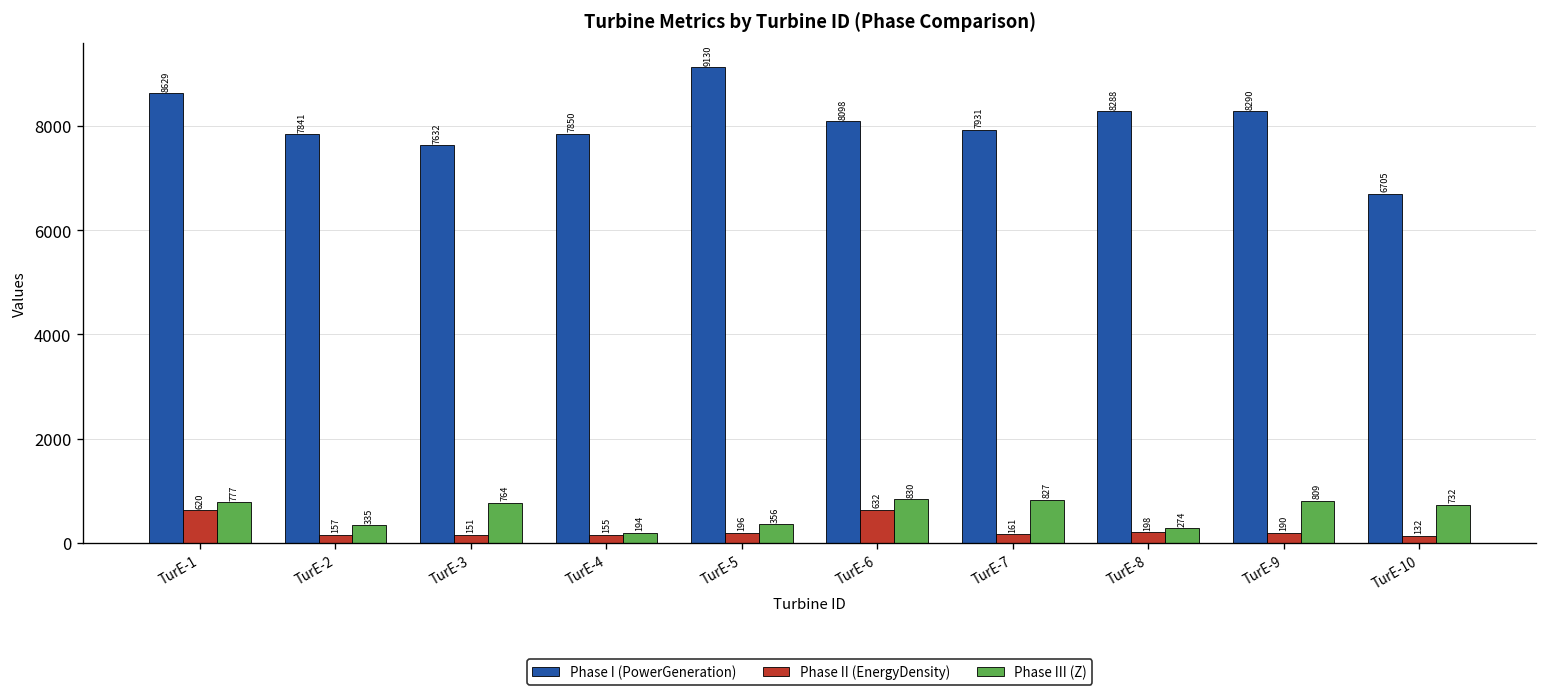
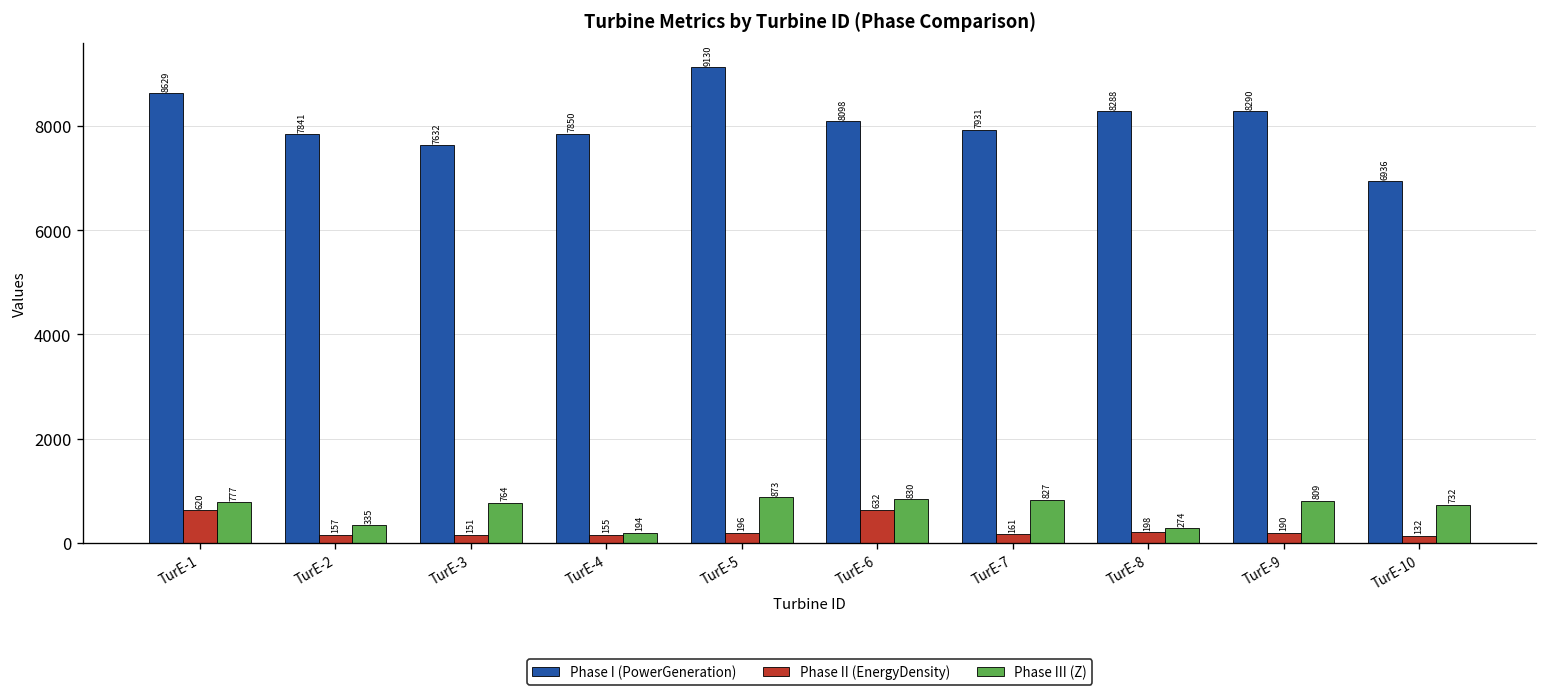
  {
    "Phase I (PowerGeneration)": {
      "TurE-1": 8629,
      "TurE-2": 7841,
      "TurE-3": 7632,
      "TurE-4": 7850,
      "TurE-5": 9130,
      "TurE-6": 8098,
      "TurE-7": 7931,
      "TurE-8": 8288,
      "TurE-9": 8290,
-     "TurE-10": 6705
+     "TurE-10": 6936
    },
    "Phase II (EnergyDensity)": {
      "TurE-1": 620,
      "TurE-2": 157,
      "TurE-3": 151,
      "TurE-4": 155,
      "TurE-5": 196,
      "TurE-6": 632,
      "TurE-7": 161,
      "TurE-8": 198,
      "TurE-9": 190,
      "TurE-10": 132
    },
    "Phase III (Z)": {
      "TurE-1": 777,
      "TurE-2": 335,
      "TurE-3": 764,
      "TurE-4": 194,
-     "TurE-5": 356,
+     "TurE-5": 873,
      "TurE-6": 830,
      "TurE-7": 827,
      "TurE-8": 274,
      "TurE-9": 809,
      "TurE-10": 732
    }
  }
